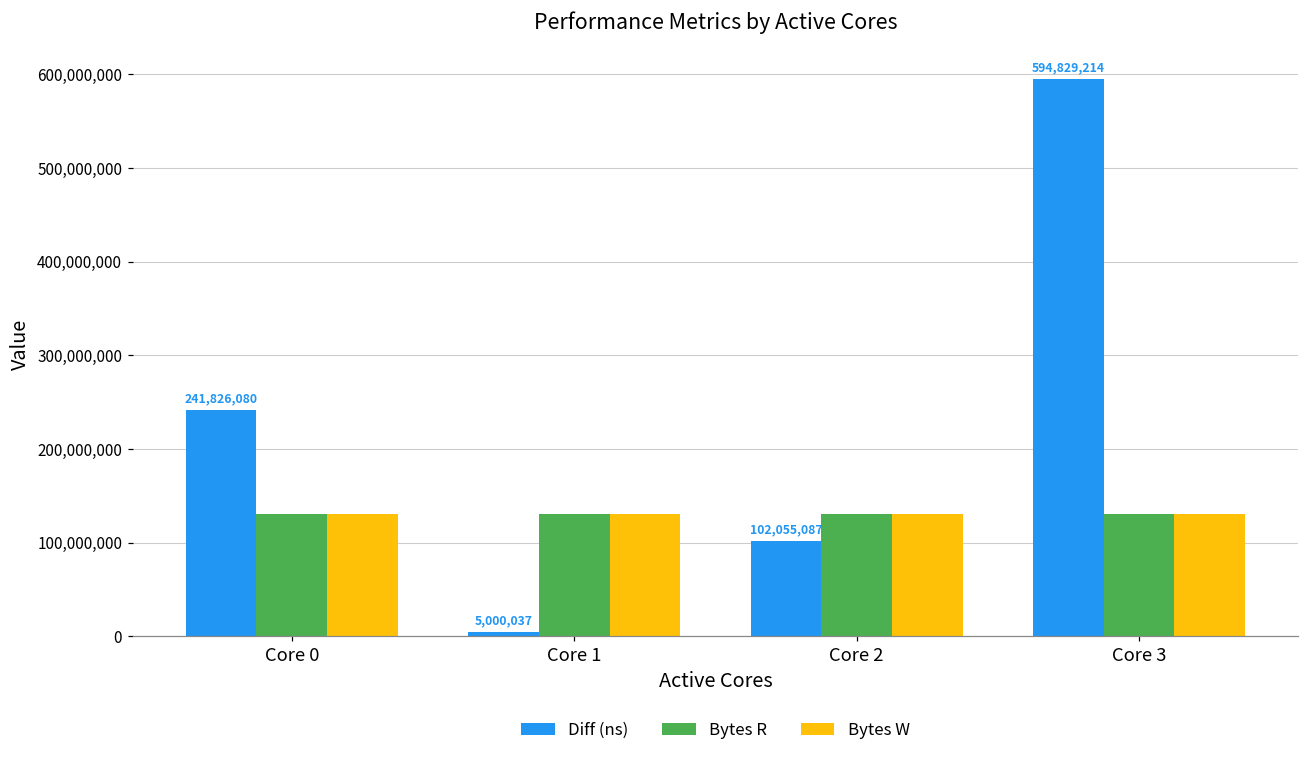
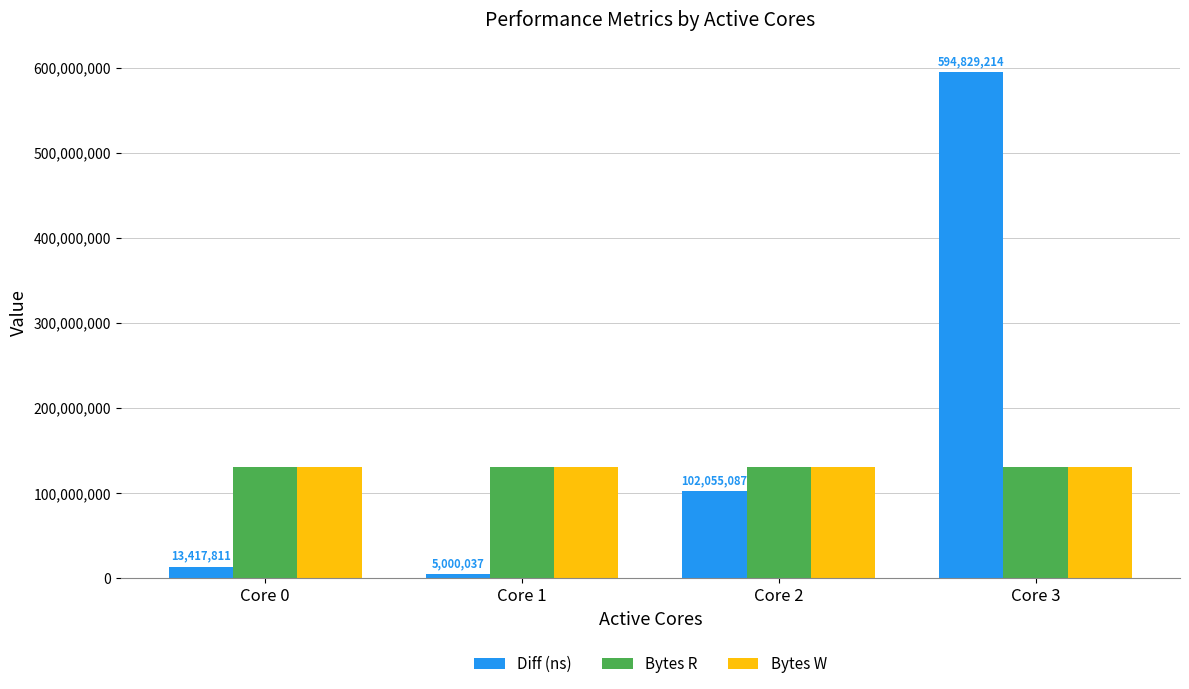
  {
    "Diff (ns)": {
-     "Core 0": "241,826,080",
+     "Core 0": "13,417,811",
      "Core 1": "5,000,037",
      "Core 2": "102,055,087",
      "Core 3": "594,829,214"
    },
    "Bytes R": {
      "Core 0": "130,000,000",
      "Core 1": "130,000,000",
      "Core 2": "130,000,000",
      "Core 3": "130,000,000"
    },
    "Bytes W": {
      "Core 0": "130,000,000",
      "Core 1": "130,000,000",
      "Core 2": "130,000,000",
      "Core 3": "130,000,000"
    }
  }
